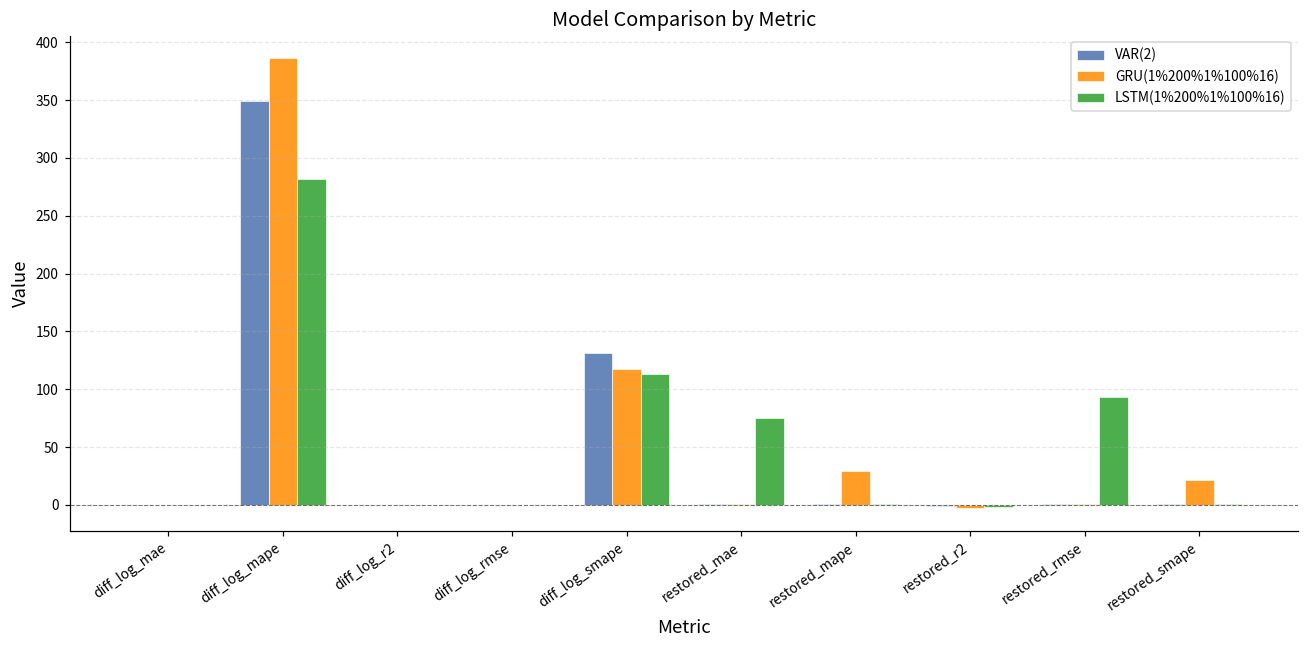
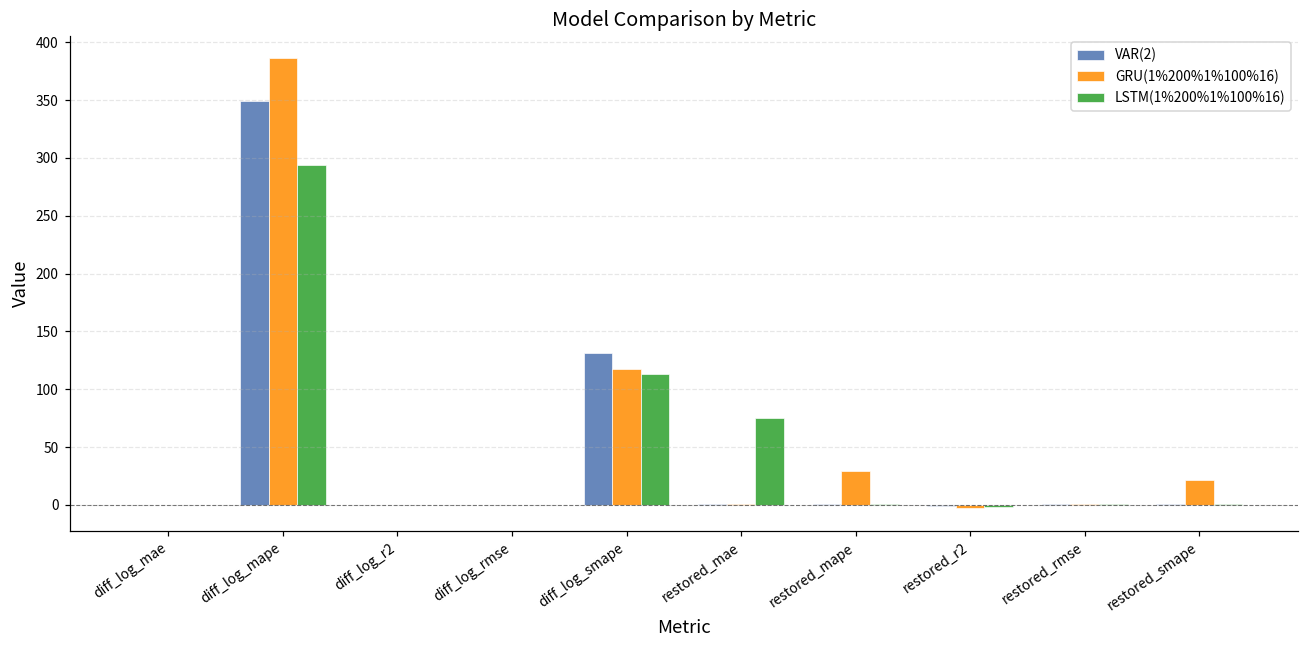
  {
    "VAR(2)": {
      "diff_log_mape": 349,
      "diff_log_smape": 131
    },
    "GRU(1%200%1%100%16)": {
      "diff_log_mape": 386,
      "diff_log_smape": 118,
      "restored_mape": 29,
      "restored_r2": -3,
      "restored_smape": 21
    },
    "LSTM(1%200%1%100%16)": {
-     "diff_log_mape": 282,
+     "diff_log_mape": 294,
      "diff_log_smape": 113,
      "restored_mae": 75,
-     "restored_rmse": 93
+     "restored_rmse": 1
    }
  }
